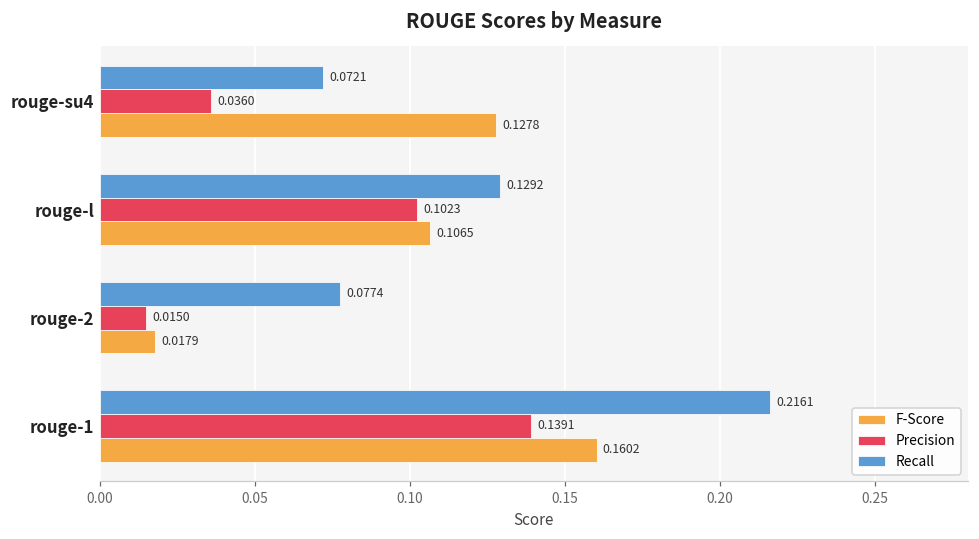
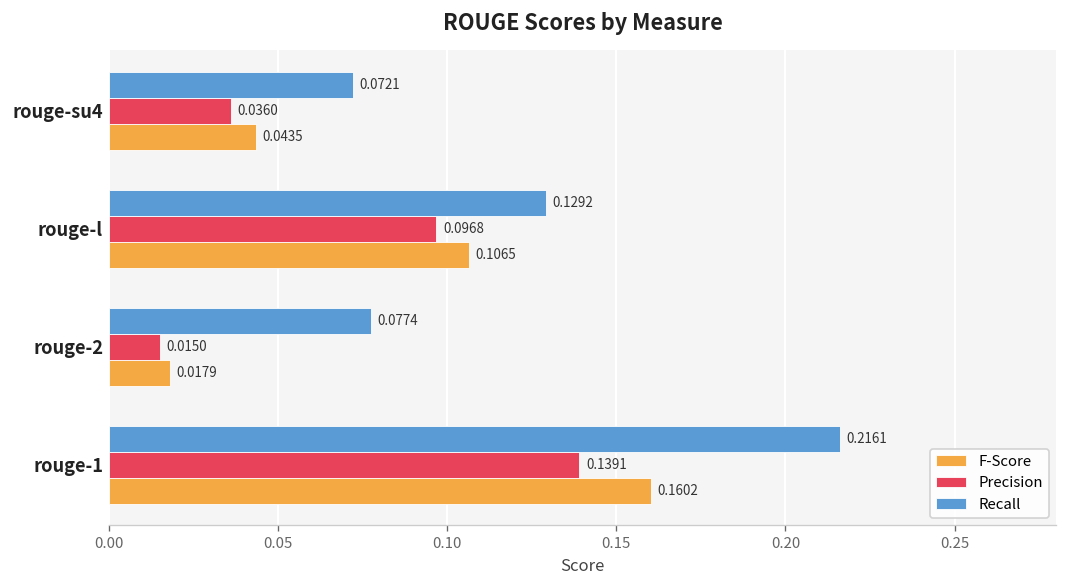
  {
    "F-Score": {
-     "rouge-su4": 0.1278,
+     "rouge-su4": 0.0435,
      "rouge-l": 0.1065,
      "rouge-2": 0.0179,
      "rouge-1": 0.1602
    },
    "Precision": {
      "rouge-su4": 0.0360,
-     "rouge-l": 0.1023,
+     "rouge-l": 0.0968,
      "rouge-2": 0.0150,
      "rouge-1": 0.1391
    },
    "Recall": {
      "rouge-su4": 0.0721,
      "rouge-l": 0.1292,
      "rouge-2": 0.0774,
      "rouge-1": 0.2161
    }
  }
